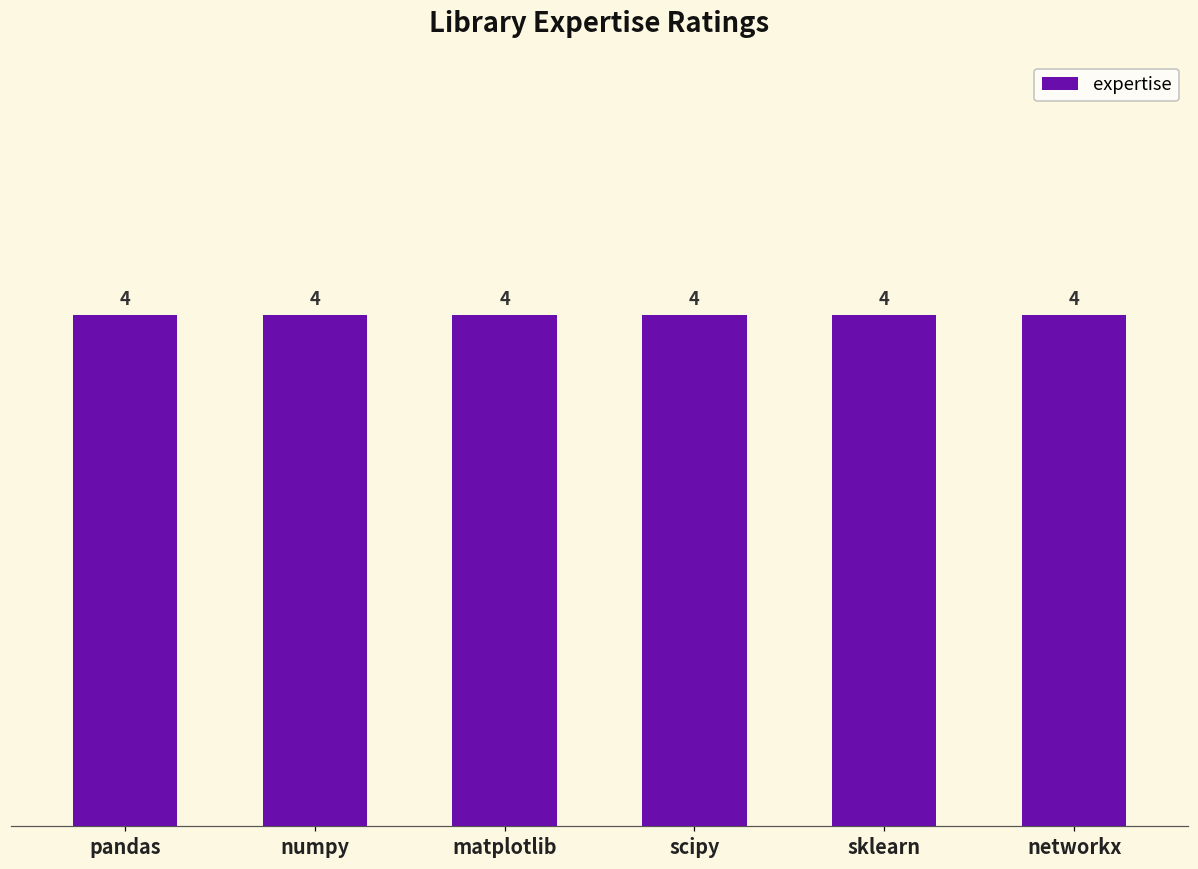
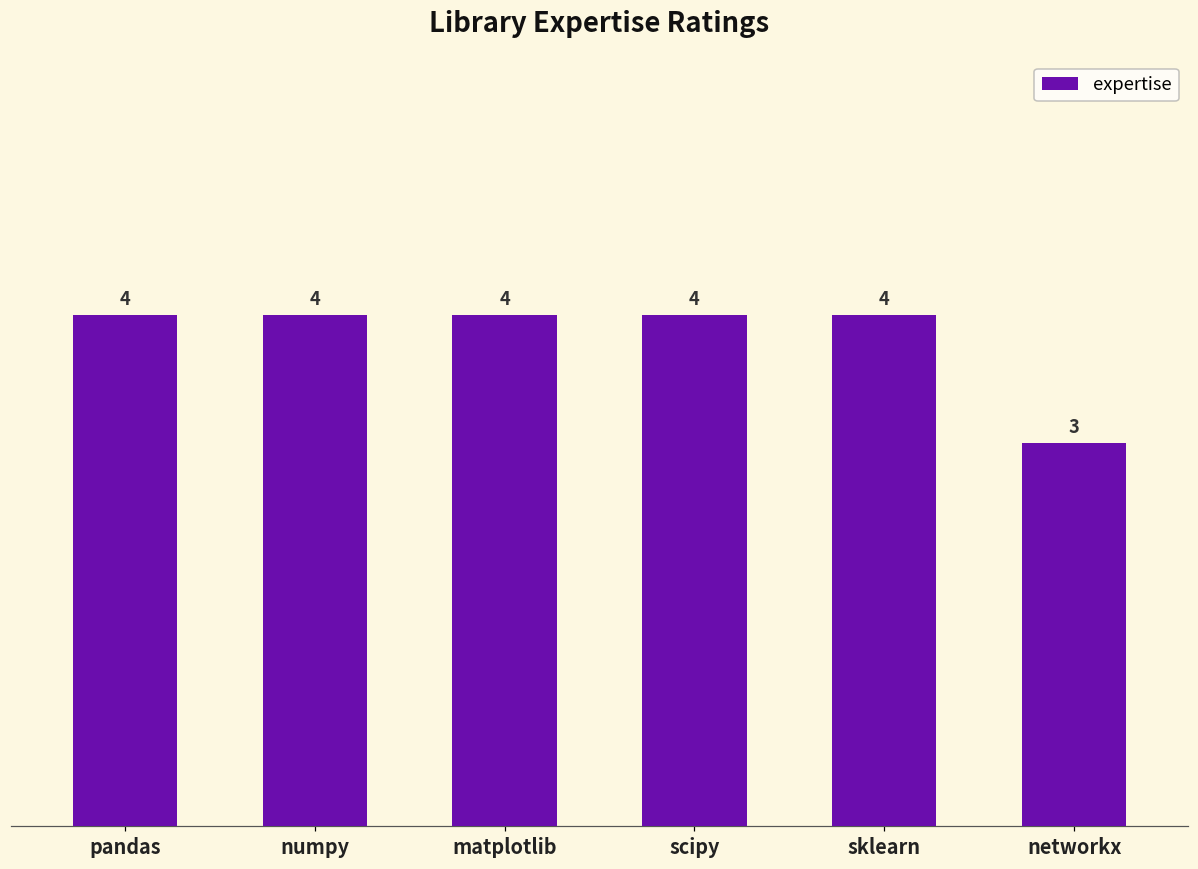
  {
    "pandas": 4,
    "numpy": 4,
    "matplotlib": 4,
    "scipy": 4,
    "sklearn": 4,
-   "networkx": 4
+   "networkx": 3
  }
